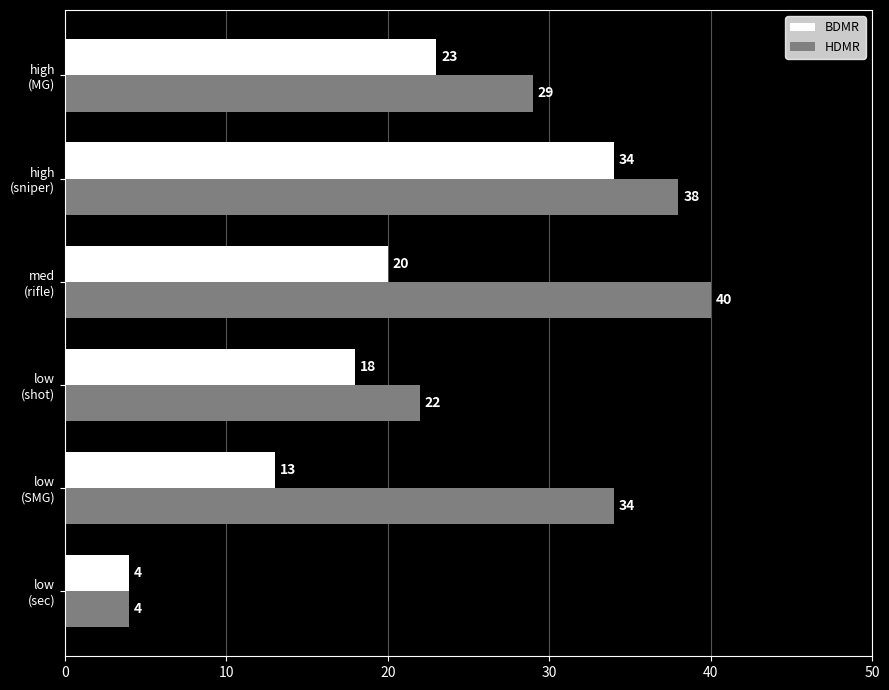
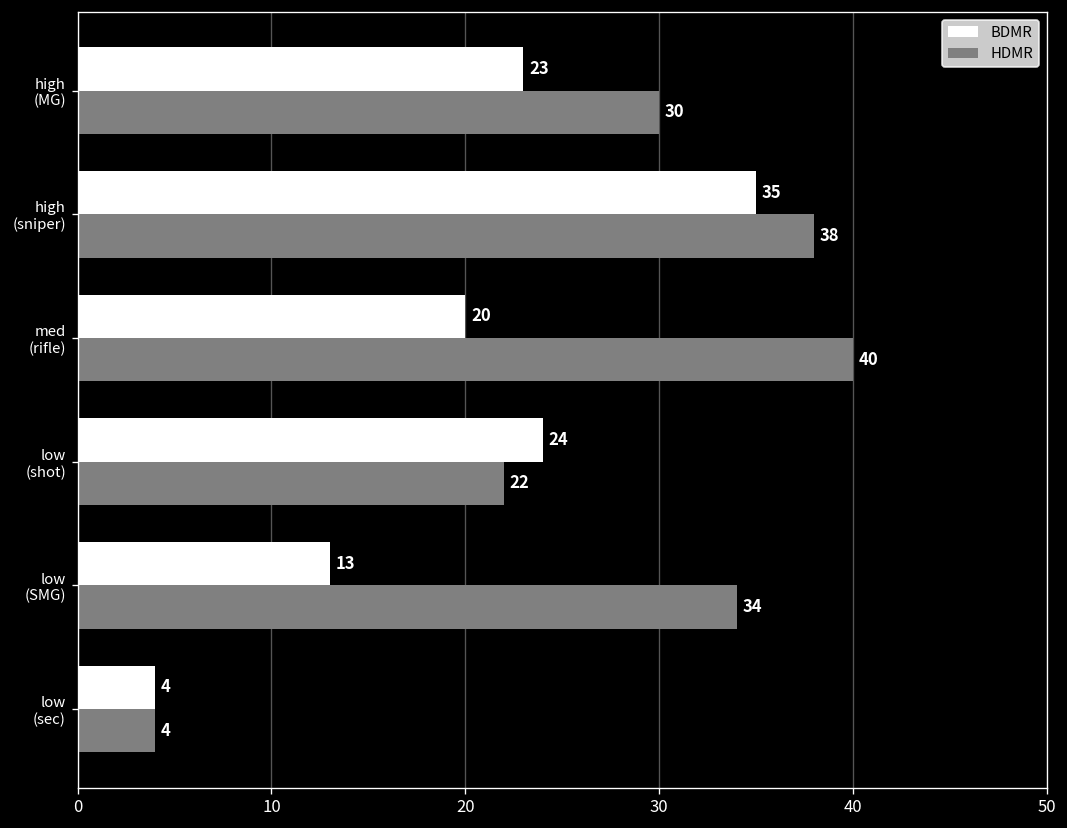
  {
    "BDMR": {
      "high (MG)": 23,
-     "high (sniper)": 34,
+     "high (sniper)": 35,
      "med (rifle)": 20,
-     "low (shot)": 18,
+     "low (shot)": 24,
      "low (SMG)": 13,
      "low (sec)": 4
    },
    "HDMR": {
-     "high (MG)": 29,
+     "high (MG)": 30,
      "high (sniper)": 38,
      "med (rifle)": 40,
      "low (shot)": 22,
      "low (SMG)": 34,
      "low (sec)": 4
    }
  }
